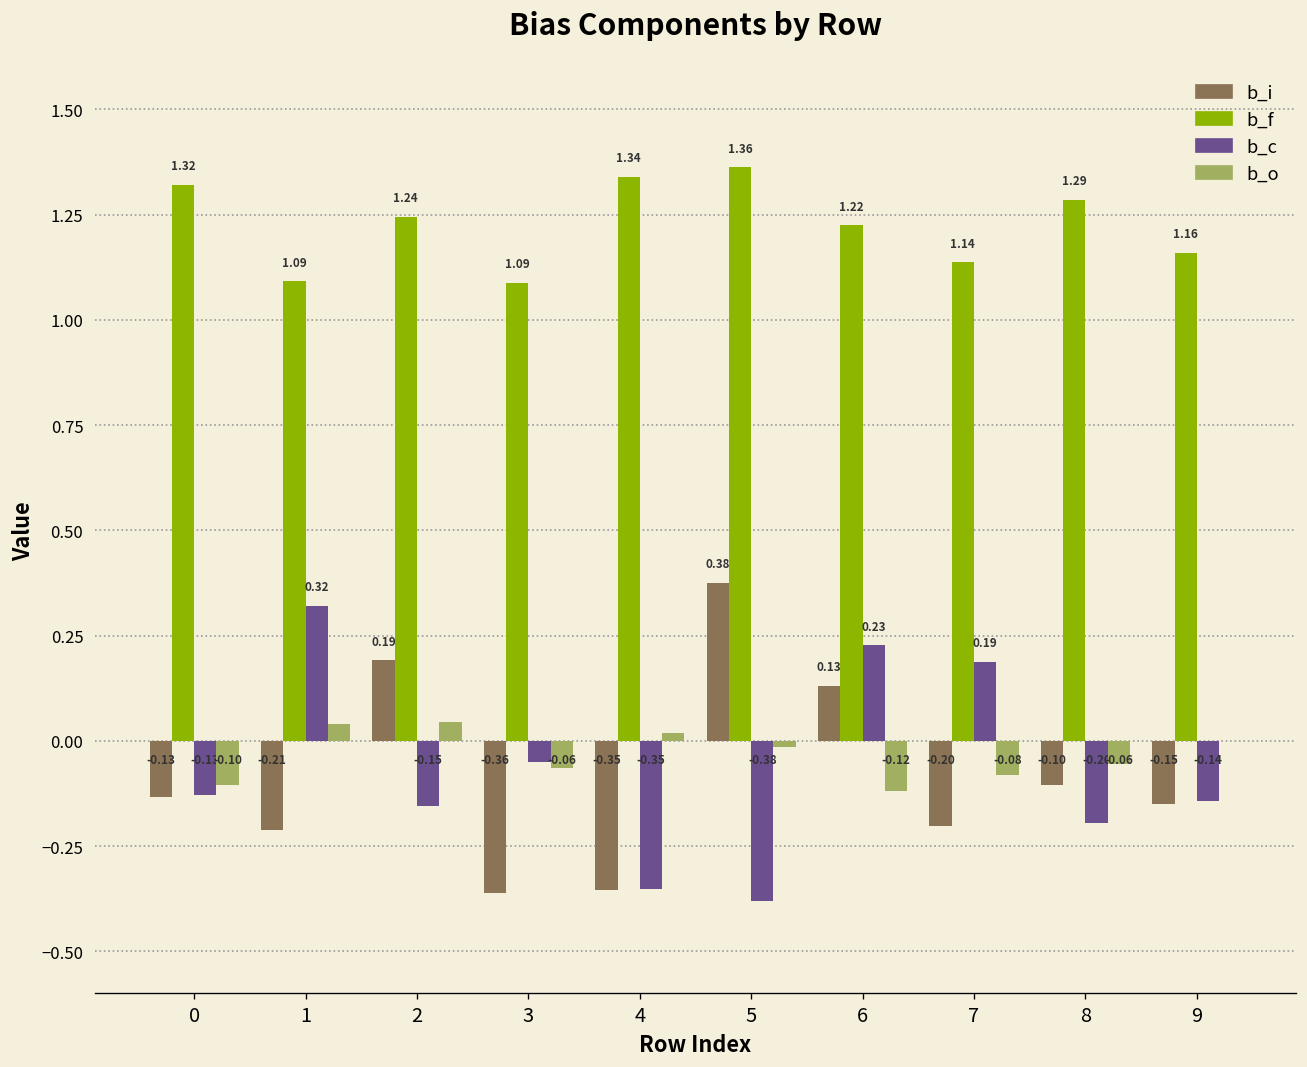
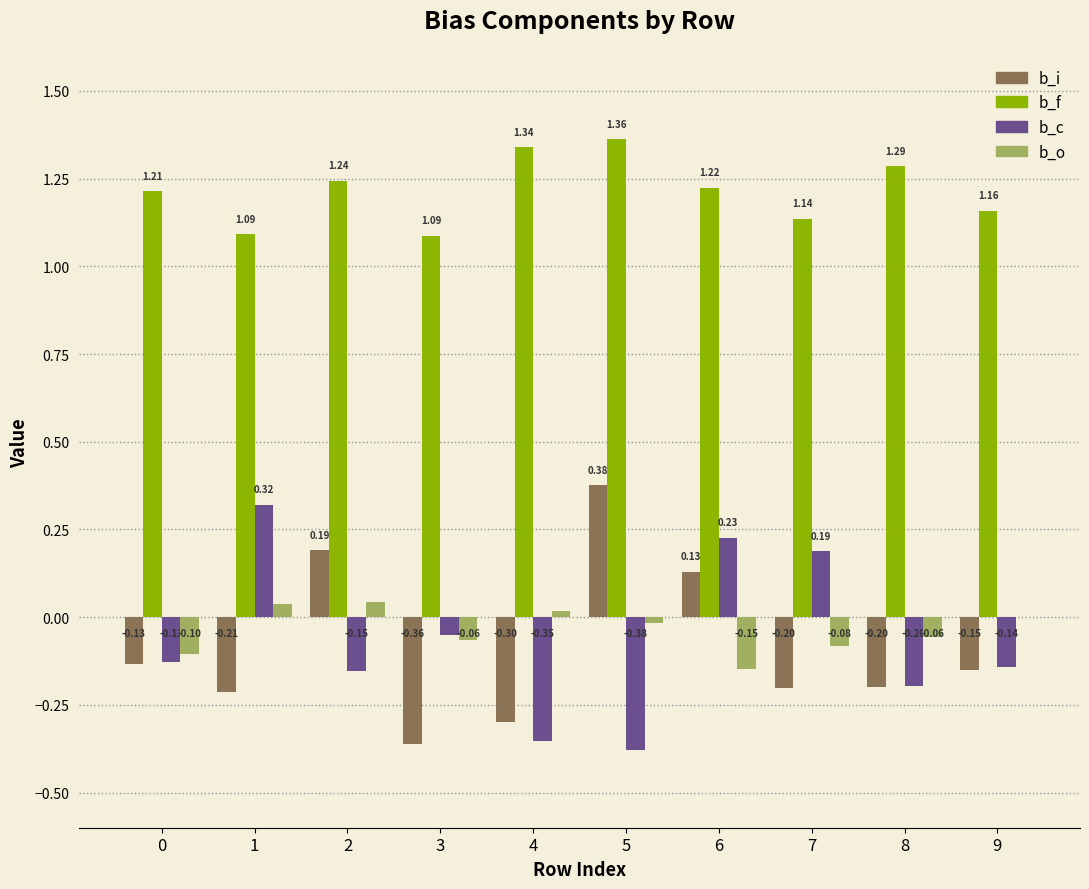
  {
    "b_i": {
      "0": -0.13,
      "1": -0.21,
      "2": 0.19,
      "3": -0.36,
-     "4": -0.35,
+     "4": -0.30,
      "5": 0.38,
      "6": 0.13,
      "7": -0.20,
-     "8": -0.10,
+     "8": -0.20,
      "9": -0.15
    },
    "b_f": {
-     "0": 1.32,
+     "0": 1.21,
      "1": 1.09,
      "2": 1.24,
      "3": 1.09,
      "4": 1.34,
      "5": 1.36,
      "6": 1.22,
      "7": 1.14,
      "8": 1.29,
      "9": 1.16
    },
    "b_c": {
      "1": 0.32,
      "2": -0.15,
      "4": -0.35,
      "5": -0.38,
      "6": 0.23,
      "7": 0.19,
      "9": -0.14
    },
    "b_o": {
      "3": -0.06,
-     "6": -0.12,
+     "6": -0.15,
      "7": -0.08
    }
  }
